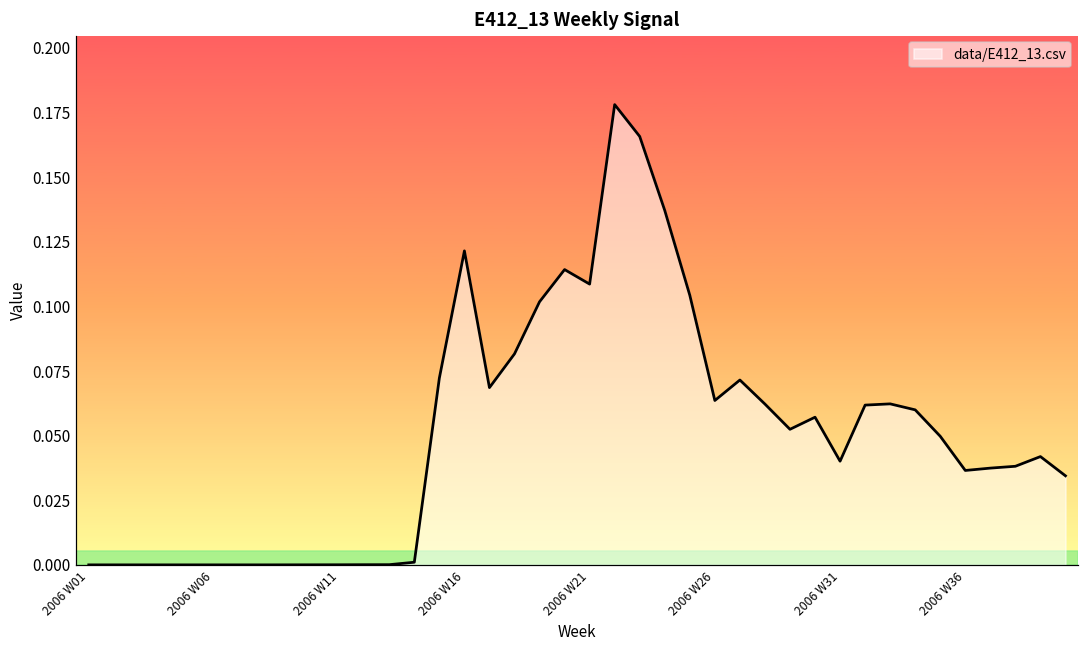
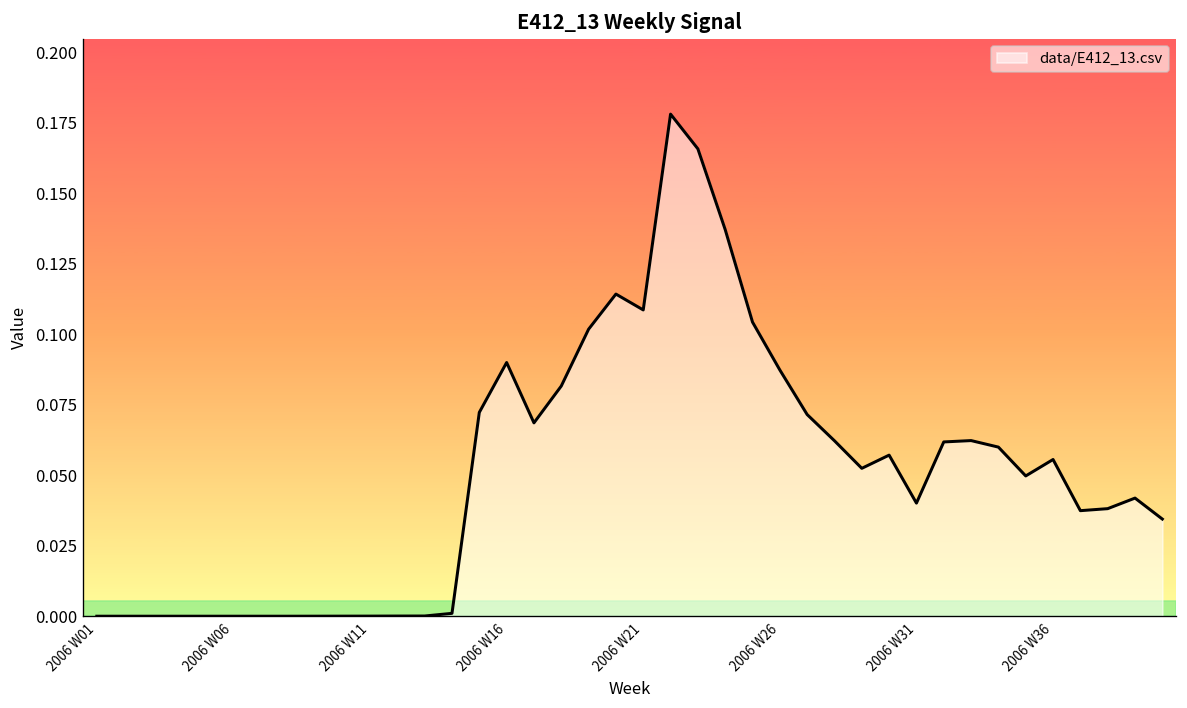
  {
-   "2006 W16": 0.121,
+   "2006 W16": 0.090,
    "2006 W21": 0.109,
-   "2006 W26": 0.064,
+   "2006 W26": 0.087,
    "2006 W31": 0.040,
-   "2006 W36": 0.037
+   "2006 W36": 0.056
  }
